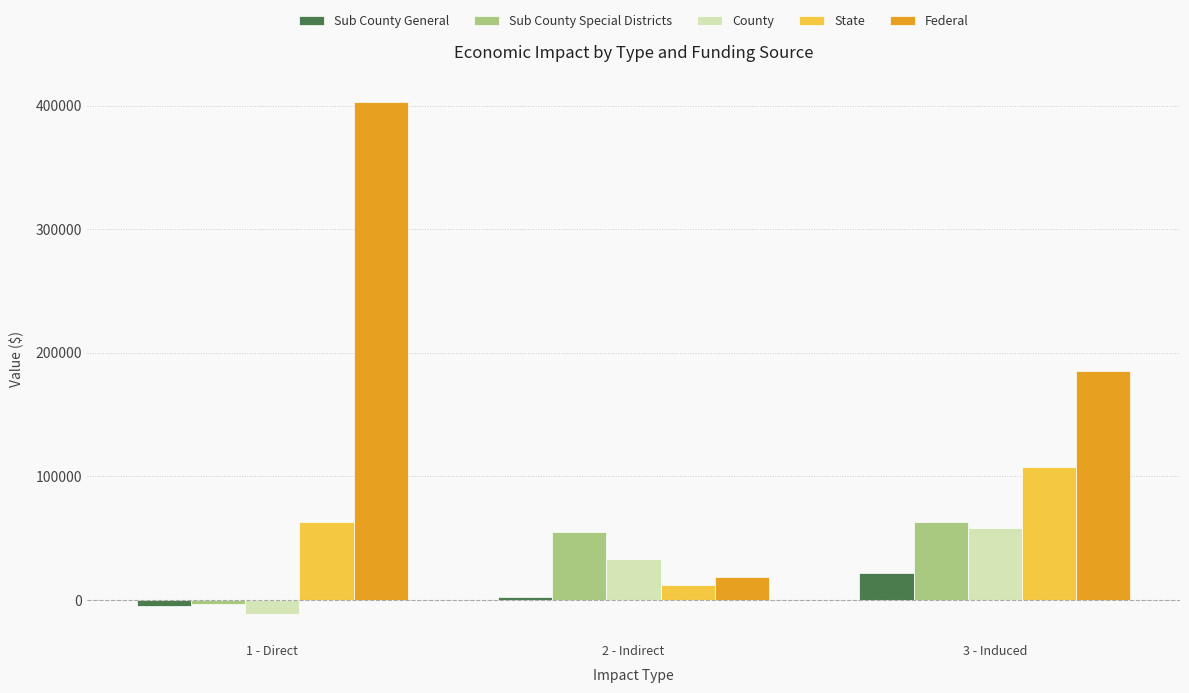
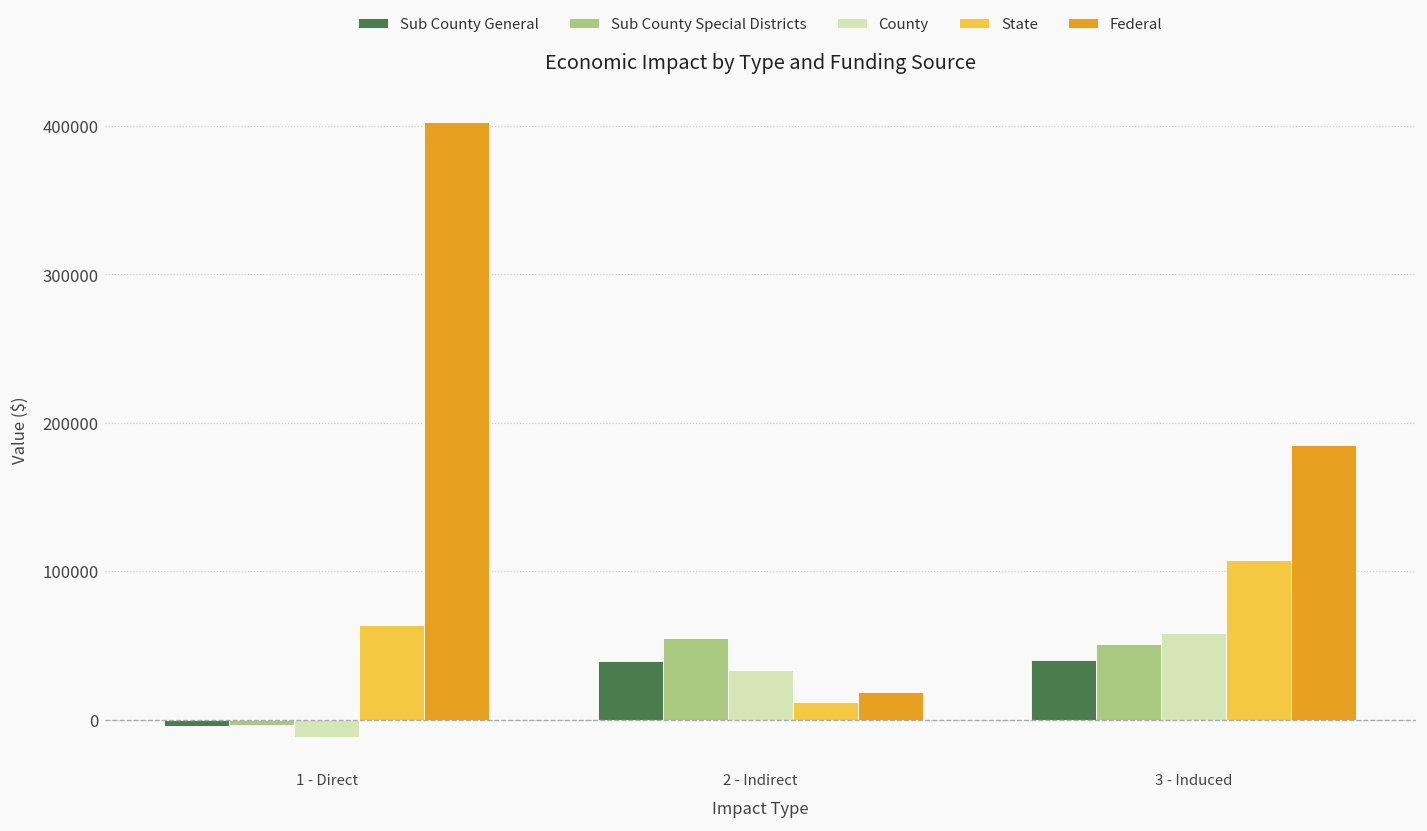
  {
    "Sub County General": {
      "1 - Direct": -4000,
-     "2 - Indirect": 3000,
-     "3 - Induced": 22000
+     "2 - Indirect": 40000,
+     "3 - Induced": 40000
    },
    "Sub County Special Districts": {
      "1 - Direct": -3000,
      "2 - Indirect": 55000,
-     "3 - Induced": 63000
+     "3 - Induced": 51000
    },
    "County": {
      "1 - Direct": -12000,
      "2 - Indirect": 34000,
      "3 - Induced": 59000
    }
  }
